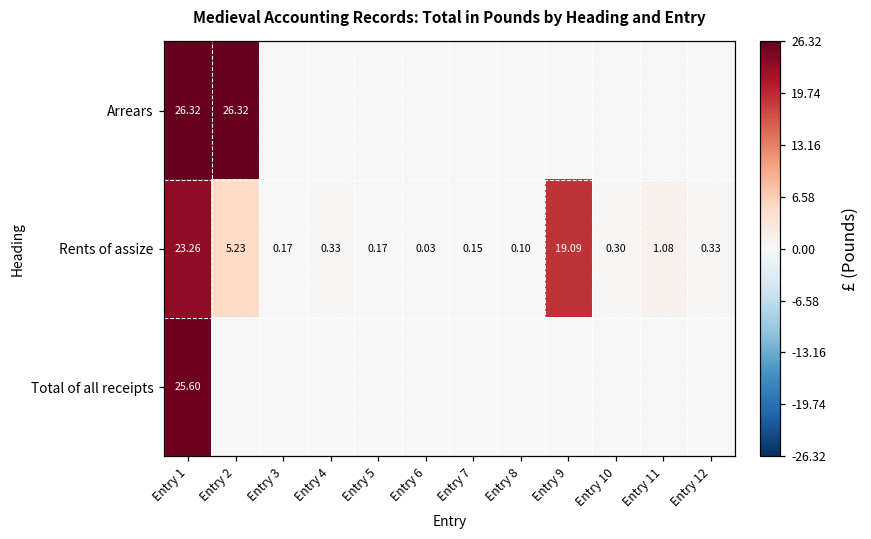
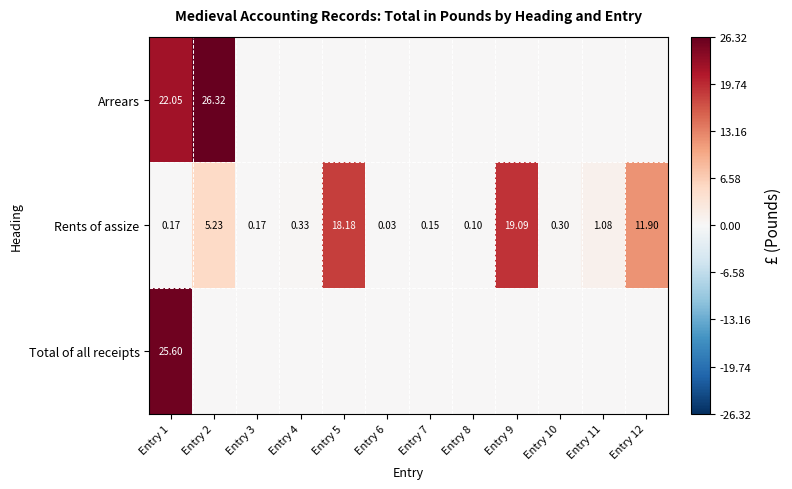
  {
    "Arrears": {
-     "Entry 1": 26.32,
+     "Entry 1": 22.05,
      "Entry 2": 26.32
    },
    "Rents of assize": {
-     "Entry 1": 23.26,
+     "Entry 1": 0.17,
      "Entry 2": 5.23,
      "Entry 3": 0.17,
      "Entry 4": 0.33,
-     "Entry 5": 0.17,
+     "Entry 5": 18.18,
      "Entry 6": 0.03,
      "Entry 7": 0.15,
      "Entry 8": 0.10,
      "Entry 9": 19.09,
      "Entry 10": 0.30,
      "Entry 11": 1.08,
-     "Entry 12": 0.33
+     "Entry 12": 11.90
    },
    "Total of all receipts": {
      "Entry 1": 25.60
    }
  }
